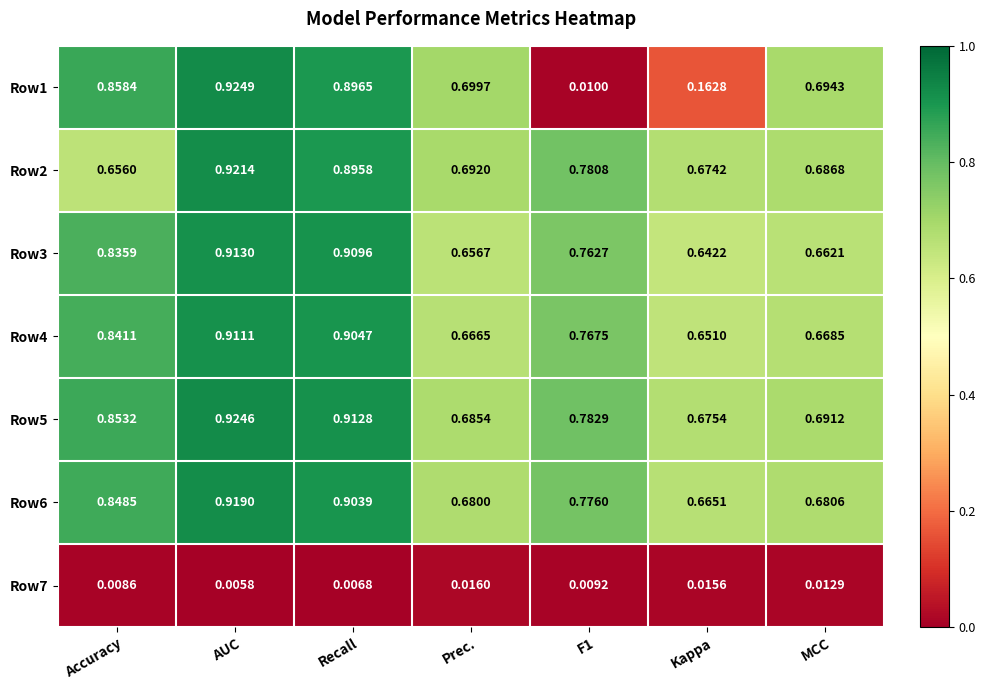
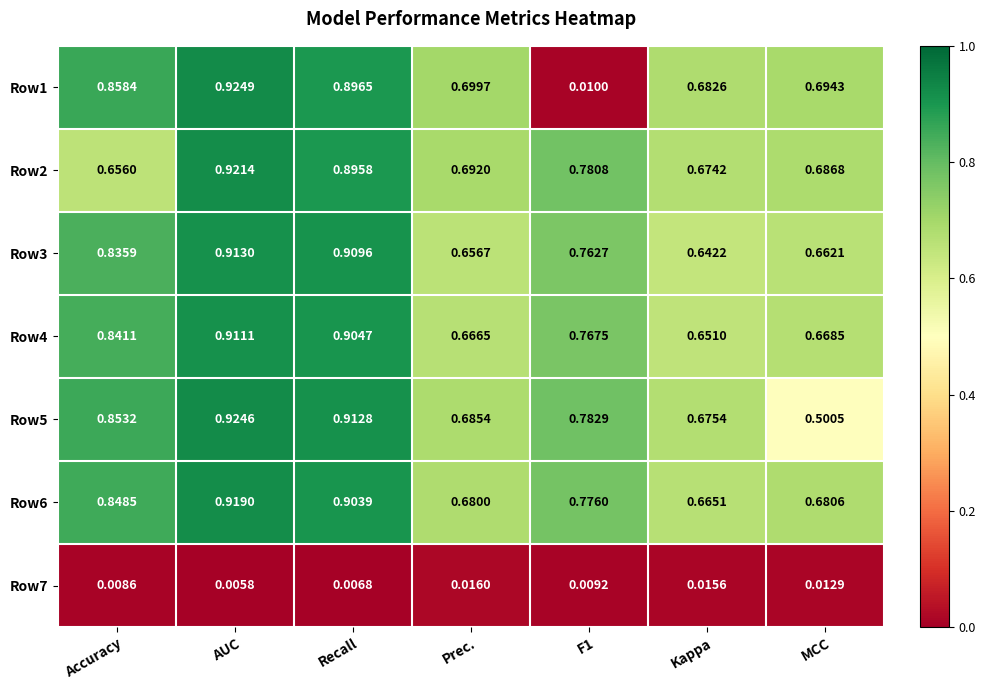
  {
    "Row1": {
      "Accuracy": 0.8584,
      "AUC": 0.9249,
      "Recall": 0.8965,
      "Prec.": 0.6997,
      "F1": 0.0100,
-     "Kappa": 0.1628,
+     "Kappa": 0.6826,
      "MCC": 0.6943
    },
    "Row2": {
      "Accuracy": 0.6560,
      "AUC": 0.9214,
      "Recall": 0.8958,
      "Prec.": 0.6920,
      "F1": 0.7808,
      "Kappa": 0.6742,
      "MCC": 0.6868
    },
    "Row3": {
      "Accuracy": 0.8359,
      "AUC": 0.9130,
      "Recall": 0.9096,
      "Prec.": 0.6567,
      "F1": 0.7627,
      "Kappa": 0.6422,
      "MCC": 0.6621
    },
    "Row4": {
      "Accuracy": 0.8411,
      "AUC": 0.9111,
      "Recall": 0.9047,
      "Prec.": 0.6665,
      "F1": 0.7675,
      "Kappa": 0.6510,
      "MCC": 0.6685
    },
    "Row5": {
      "Accuracy": 0.8532,
      "AUC": 0.9246,
      "Recall": 0.9128,
      "Prec.": 0.6854,
      "F1": 0.7829,
      "Kappa": 0.6754,
-     "MCC": 0.6912
+     "MCC": 0.5005
    },
    "Row6": {
      "Accuracy": 0.8485,
      "AUC": 0.9190,
      "Recall": 0.9039,
      "Prec.": 0.6800,
      "F1": 0.7760,
      "Kappa": 0.6651,
      "MCC": 0.6806
    },
    "Row7": {
      "Accuracy": 0.0086,
      "AUC": 0.0058,
      "Recall": 0.0068,
      "Prec.": 0.0160,
      "F1": 0.0092,
      "Kappa": 0.0156,
      "MCC": 0.0129
    }
  }
